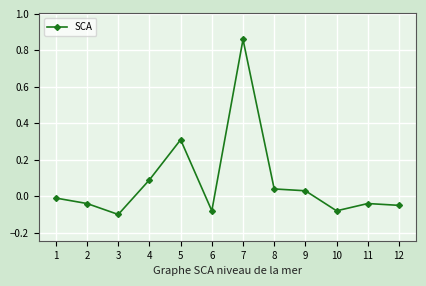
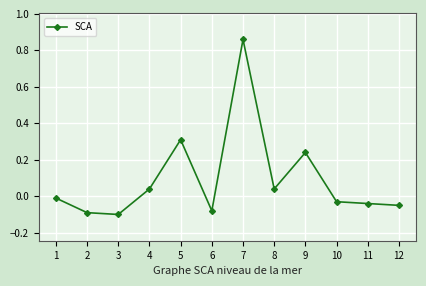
  {
    "1": -0.01,
-   "2": -0.04,
+   "2": -0.09,
    "3": -0.10,
-   "4": 0.09,
+   "4": 0.04,
    "5": 0.31,
    "6": -0.08,
    "7": 0.86,
    "8": 0.04,
-   "9": 0.03,
-   "10": -0.08,
+   "9": 0.24,
+   "10": -0.03,
    "11": -0.04,
    "12": -0.05
  }
